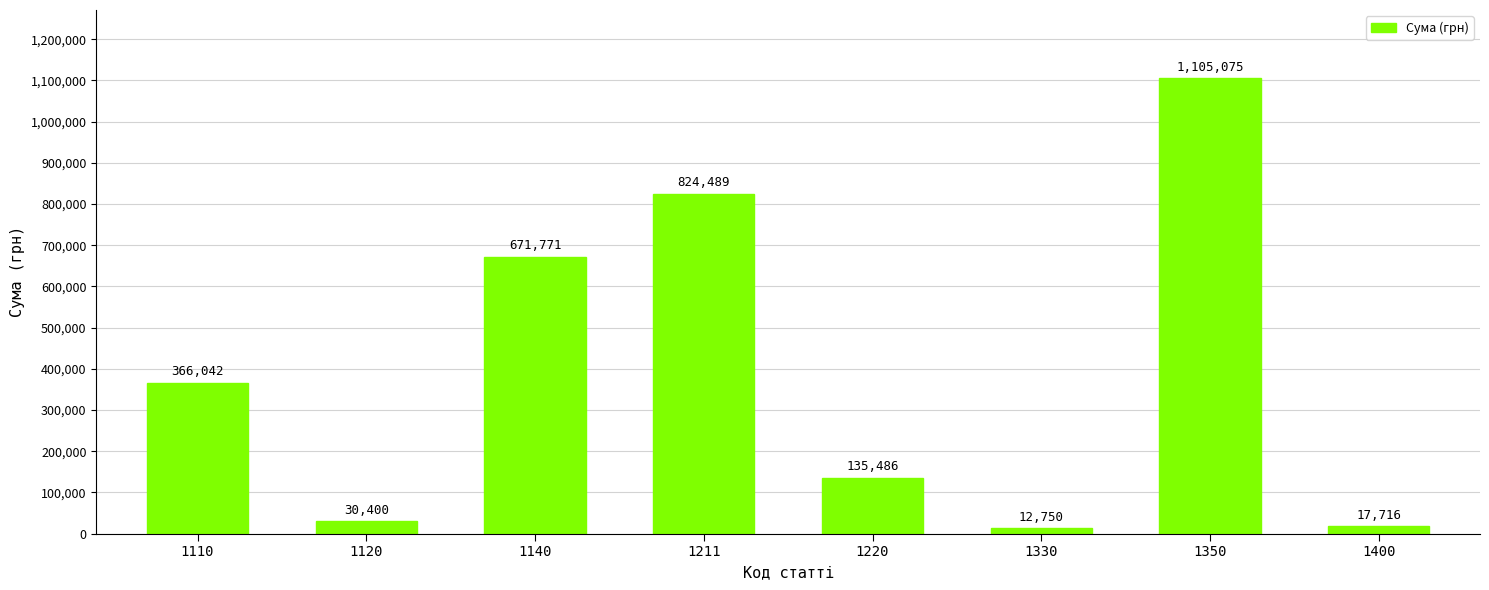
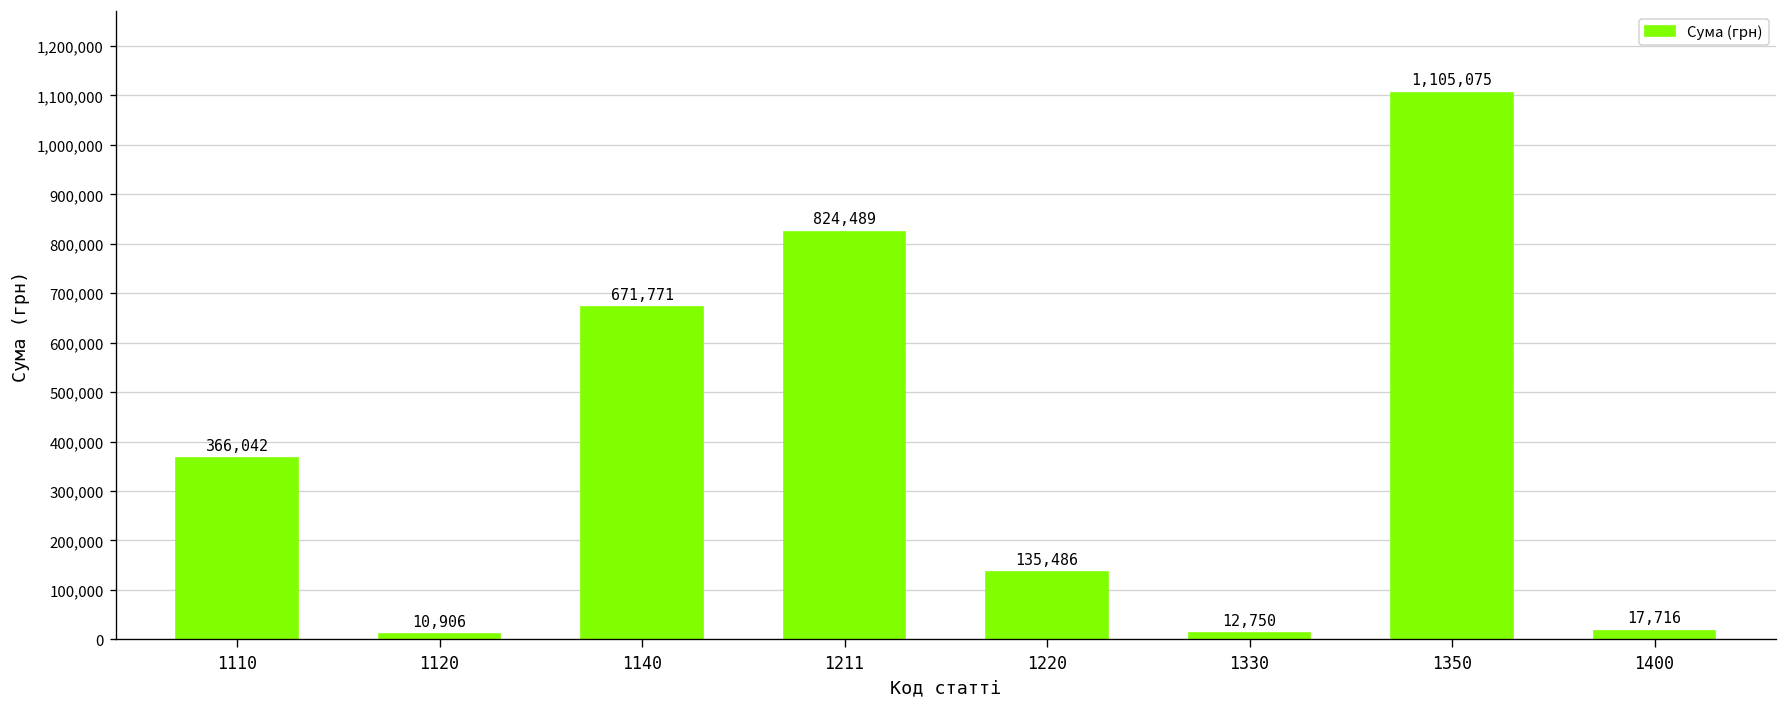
  {
    "1110": "366,042",
-   "1120": "30,400",
+   "1120": "10,906",
    "1140": "671,771",
    "1211": "824,489",
    "1220": "135,486",
    "1330": "12,750",
    "1350": "1,105,075",
    "1400": "17,716"
  }
